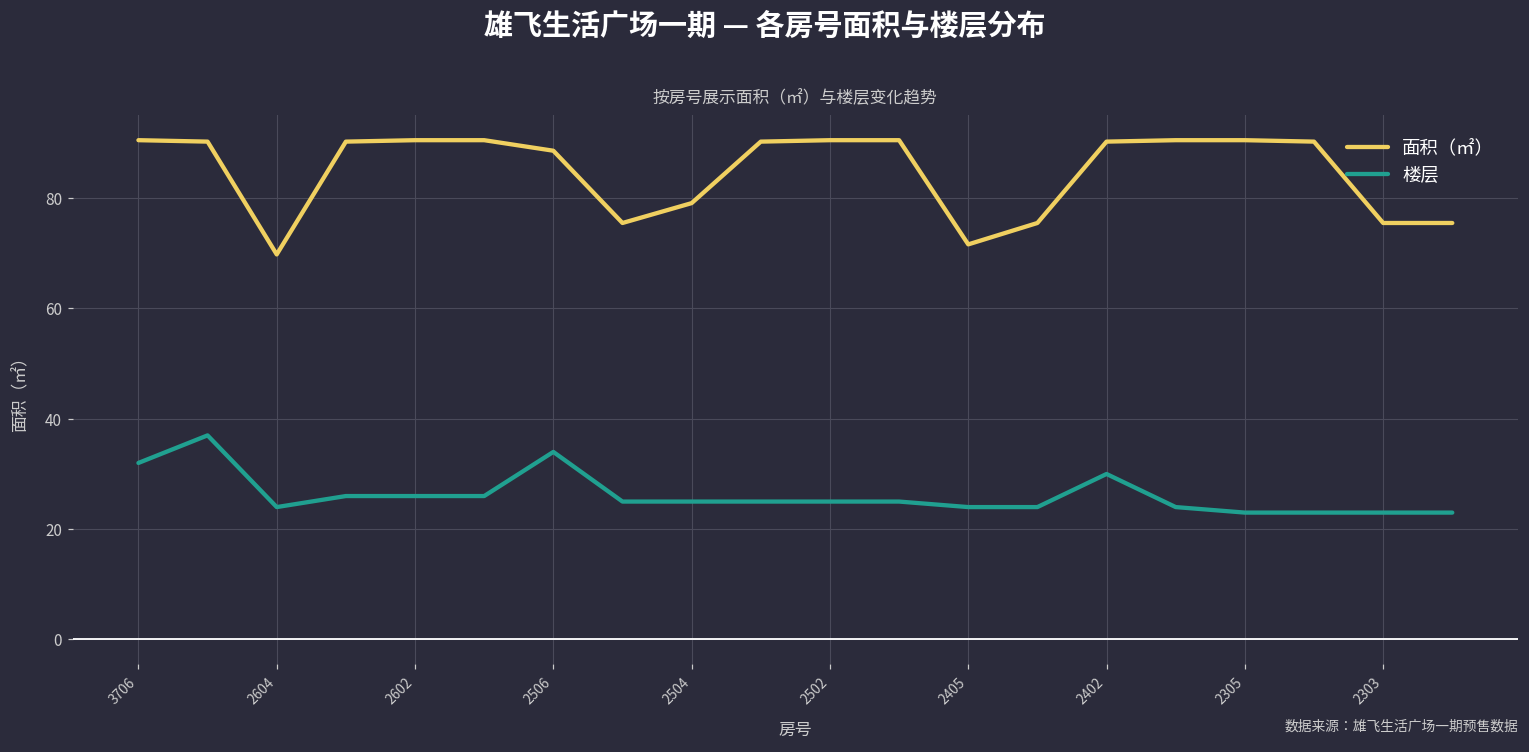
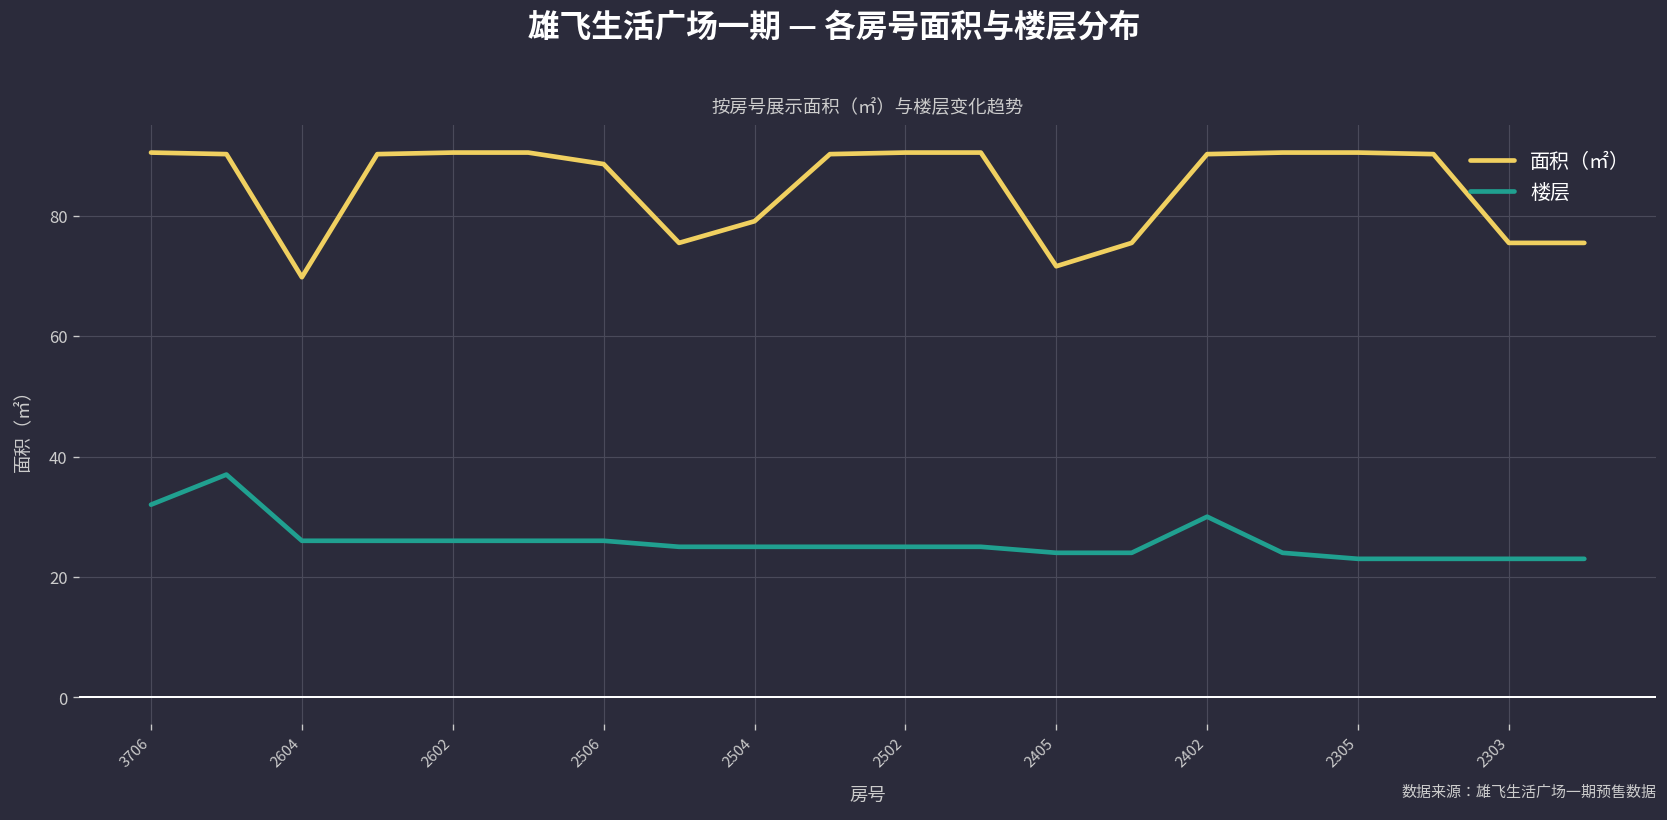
  {
    "面积（㎡）": {
      "3706": 91,
      "2604": 70,
      "2602": 91,
      "2506": 89,
      "2504": 79,
      "2502": 91,
      "2405": 72,
      "2402": 90,
      "2305": 91,
      "2303": 76
    },
    "楼层": {
      "3706": 32,
-     "2604": 24,
+     "2604": 26,
      "2602": 26,
-     "2506": 34,
+     "2506": 26,
      "2504": 25,
      "2502": 25,
      "2405": 24,
      "2402": 30,
      "2305": 23,
      "2303": 23
    }
  }
